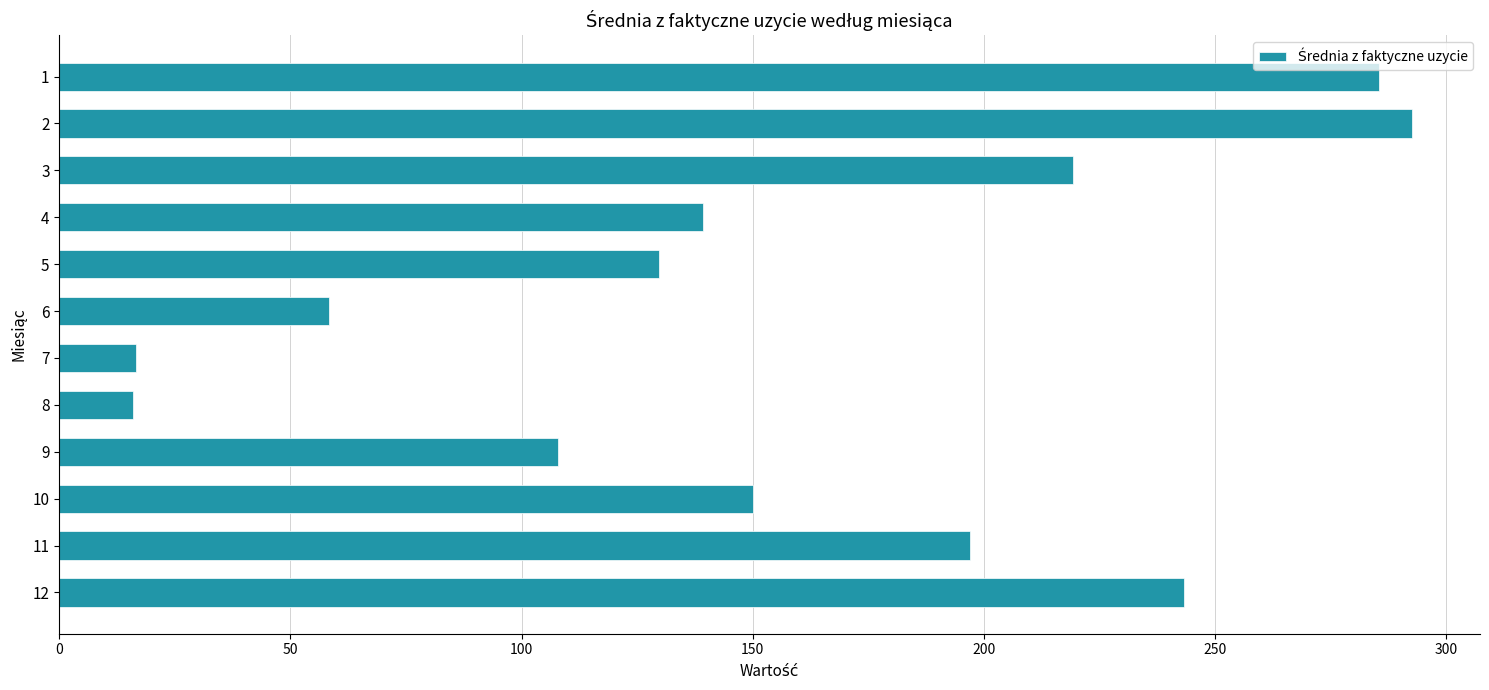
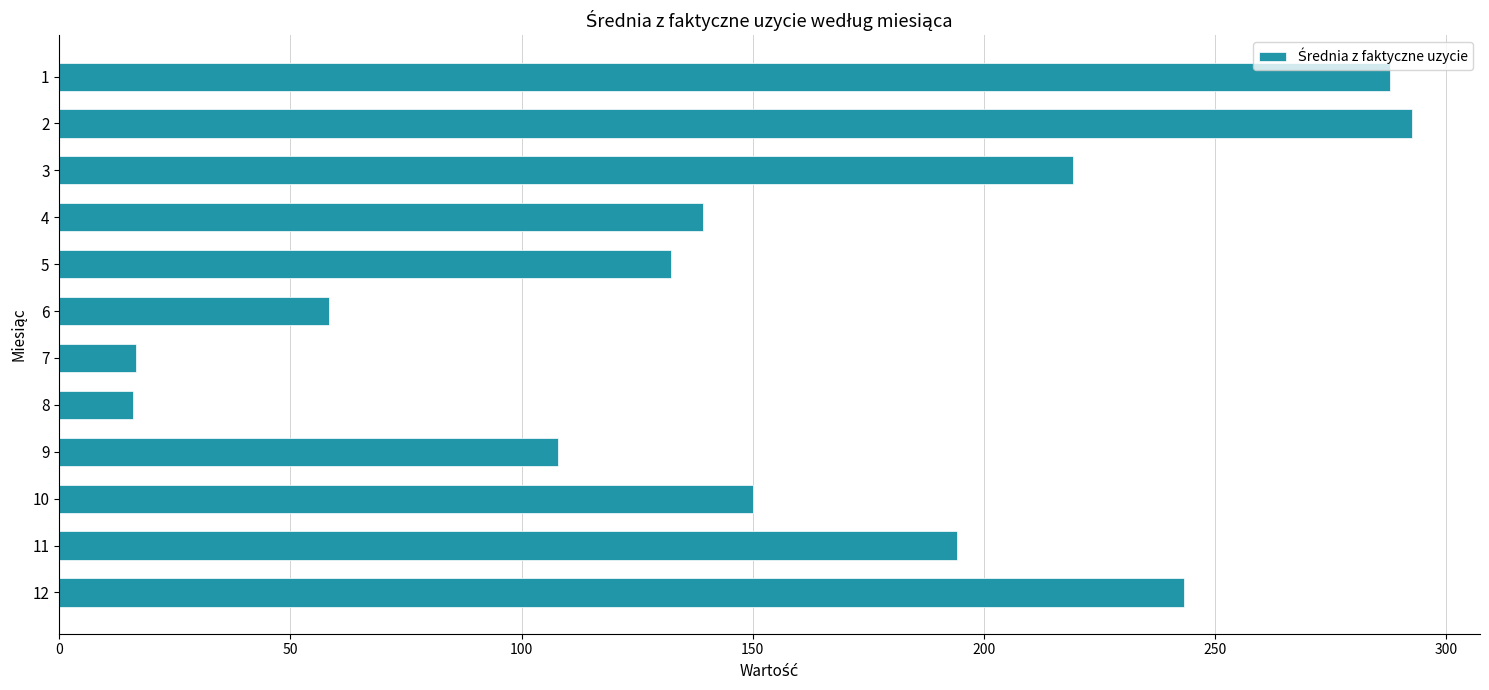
  {
-   "1": 285,
+   "1": 288,
    "2": 293,
    "3": 219,
    "4": 139,
-   "5": 130,
+   "5": 132,
    "6": 58,
    "7": 17,
    "8": 16,
    "9": 108,
    "10": 150,
-   "11": 197,
+   "11": 194,
    "12": 243
  }
